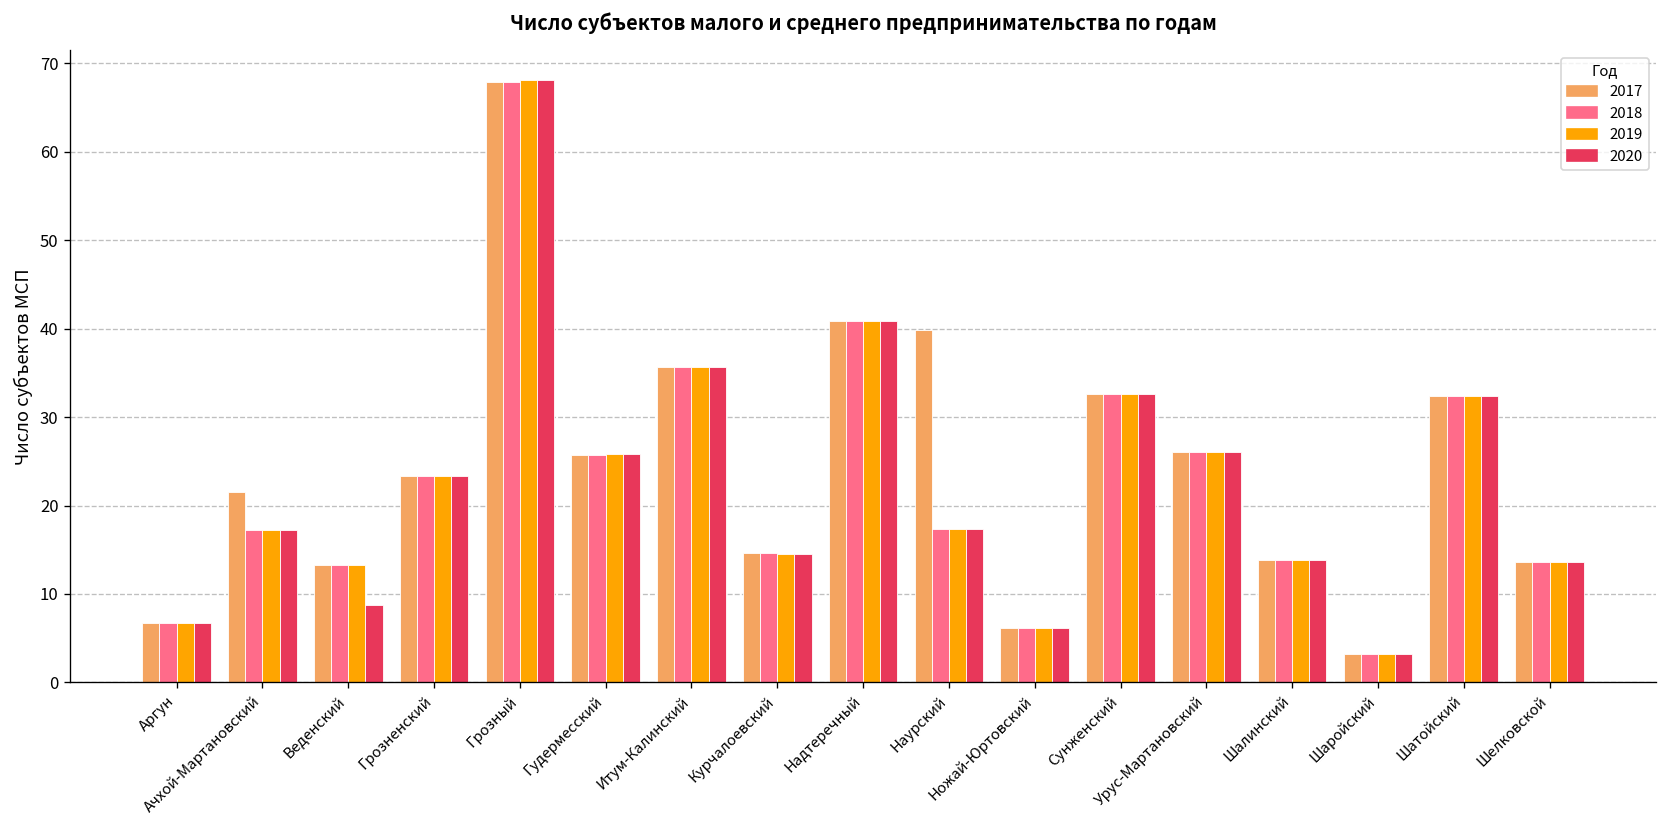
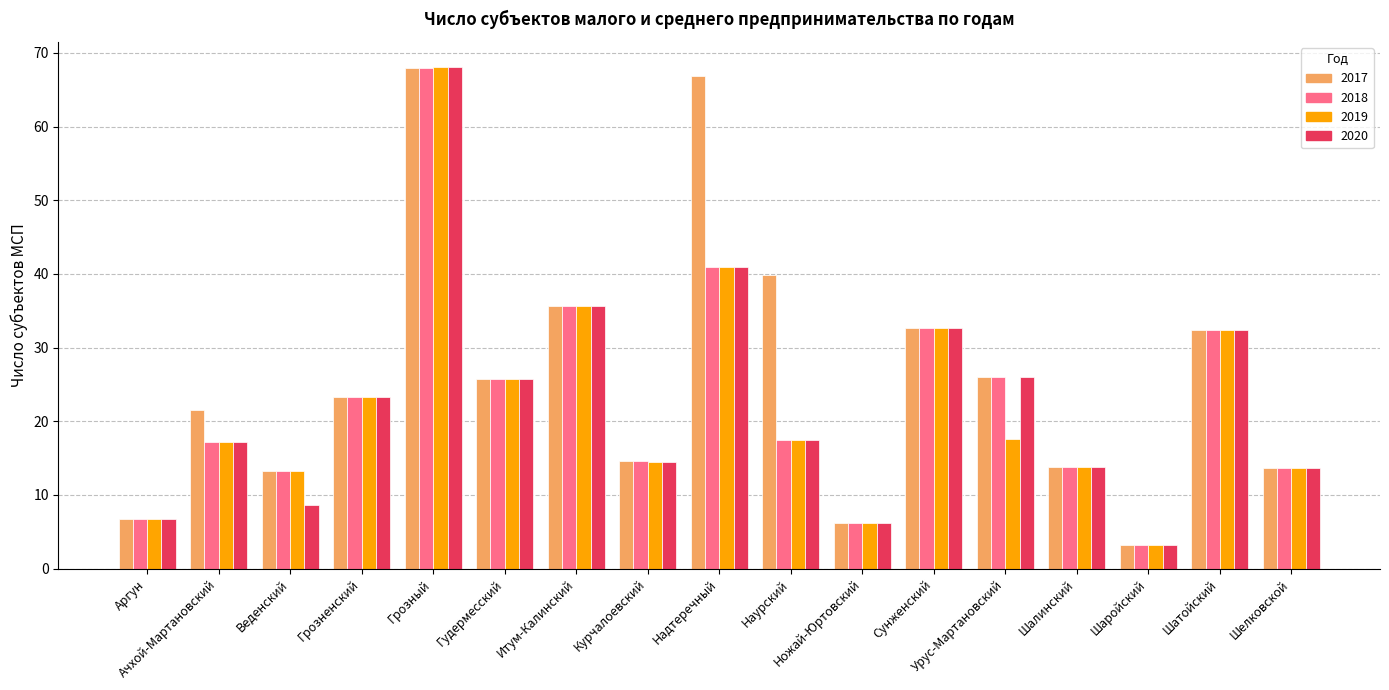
  {
    "2017": {
      "Аргун": 7,
      "Ачхой-Мартановский": 22,
      "Веденский": 13,
      "Грозненский": 23,
      "Грозный": 68,
      "Гудермесский": 26,
      "Итум-Калинский": 36,
      "Курчалоевский": 15,
-     "Надтеречный": 41,
+     "Надтеречный": 67,
      "Наурский": 40,
      "Ножай-Юртовский": 6,
      "Сунженский": 33,
      "Урус-Мартановский": 26,
      "Шалинский": 14,
      "Шаройский": 3,
      "Шатойский": 32,
      "Шелковской": 14
    },
    "2018": {
      "Аргун": 7,
      "Ачхой-Мартановский": 17,
      "Веденский": 13,
      "Грозненский": 23,
      "Грозный": 68,
      "Гудермесский": 26,
      "Итум-Калинский": 36,
      "Курчалоевский": 15,
      "Надтеречный": 41,
      "Наурский": 17,
      "Ножай-Юртовский": 6,
      "Сунженский": 33,
      "Урус-Мартановский": 26,
      "Шалинский": 14,
      "Шаройский": 3,
      "Шатойский": 32,
      "Шелковской": 14
    },
    "2019": {
      "Аргун": 7,
      "Ачхой-Мартановский": 17,
      "Веденский": 13,
      "Грозненский": 23,
      "Грозный": 68,
      "Гудермесский": 26,
      "Итум-Калинский": 36,
      "Курчалоевский": 15,
      "Надтеречный": 41,
      "Наурский": 17,
      "Ножай-Юртовский": 6,
      "Сунженский": 33,
-     "Урус-Мартановский": 26,
+     "Урус-Мартановский": 18,
      "Шалинский": 14,
      "Шаройский": 3,
      "Шатойский": 32,
      "Шелковской": 14
    },
    "2020": {
      "Аргун": 7,
      "Ачхой-Мартановский": 17,
      "Веденский": 9,
      "Грозненский": 23,
      "Грозный": 68,
      "Гудермесский": 26,
      "Итум-Калинский": 36,
      "Курчалоевский": 15,
      "Надтеречный": 41,
      "Наурский": 17,
      "Ножай-Юртовский": 6,
      "Сунженский": 33,
      "Урус-Мартановский": 26,
      "Шалинский": 14,
      "Шаройский": 3,
      "Шатойский": 32,
      "Шелковской": 14
    }
  }
